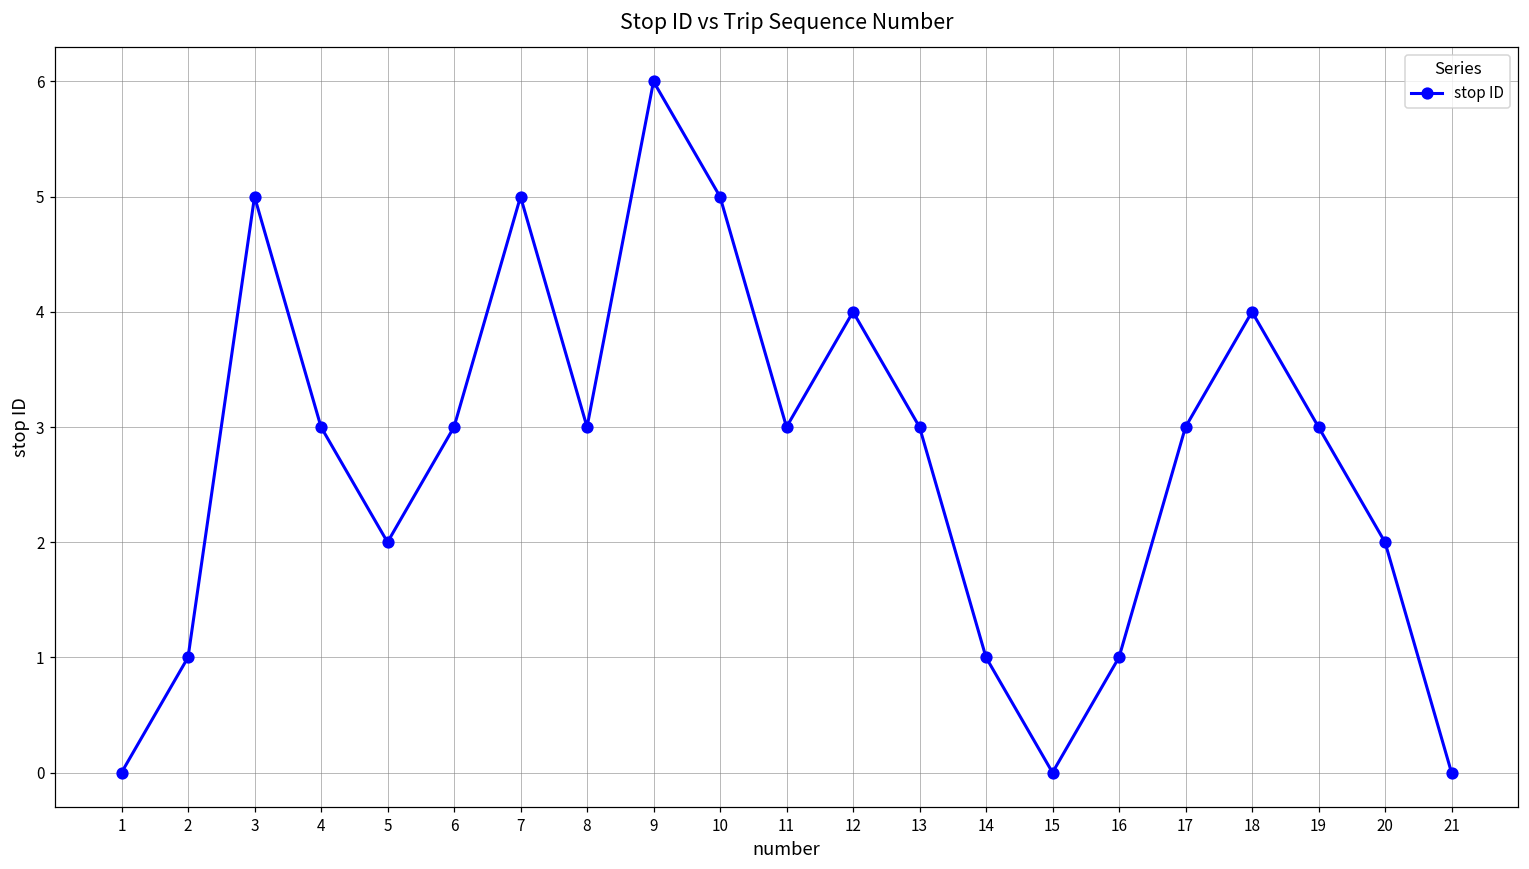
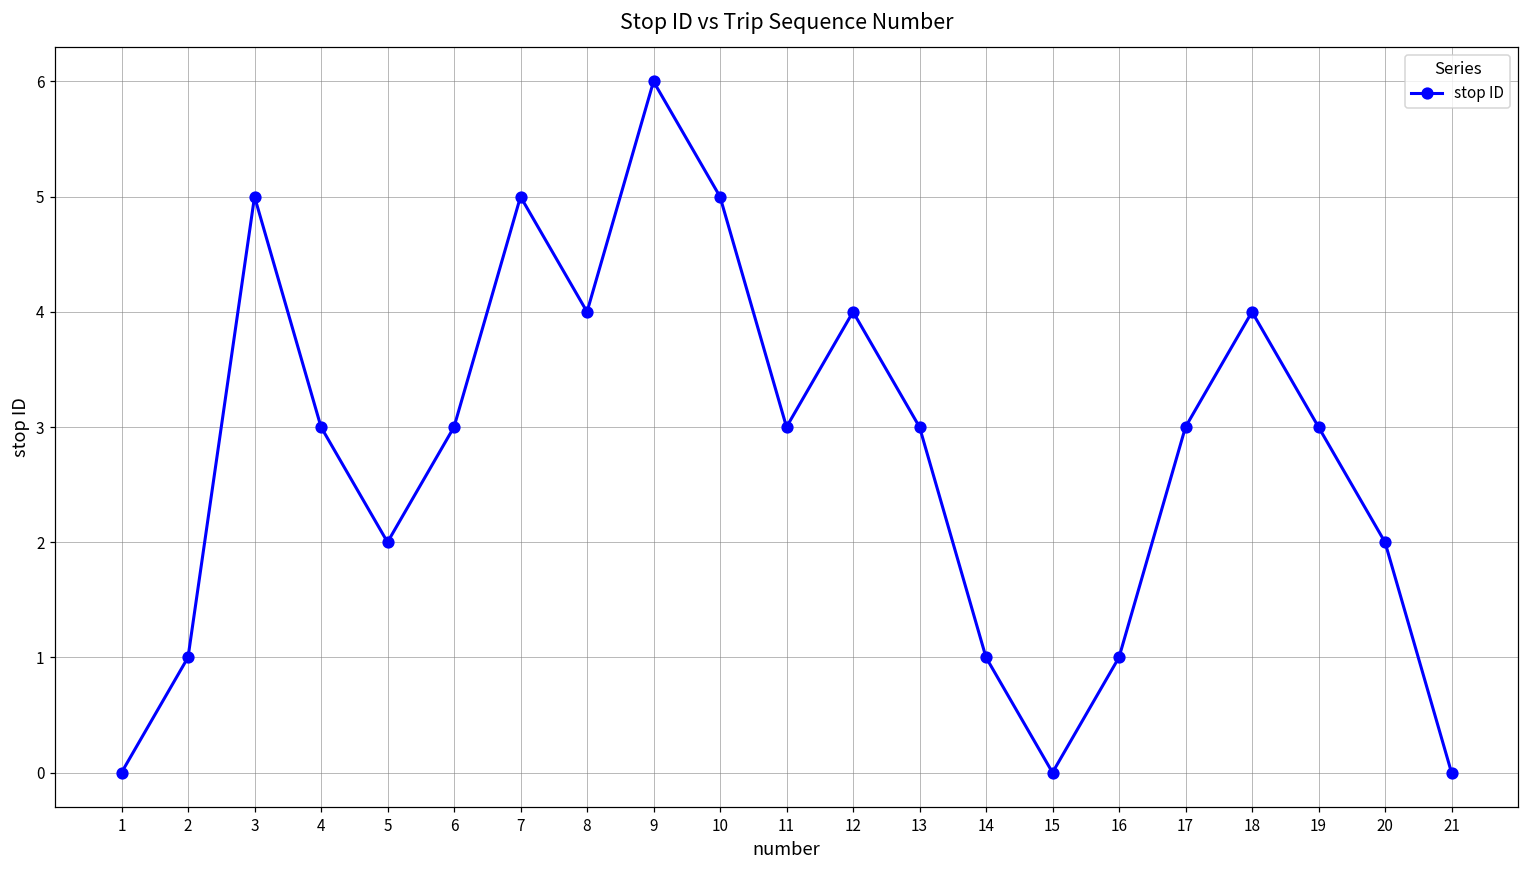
  {
    "1": 0,
    "2": 1,
    "3": 5,
    "4": 3,
    "5": 2,
    "6": 3,
    "7": 5,
-   "8": 3,
+   "8": 4,
    "9": 6,
    "10": 5,
    "11": 3,
    "12": 4,
    "13": 3,
    "14": 1,
    "15": 0,
    "16": 1,
    "17": 3,
    "18": 4,
    "19": 3,
    "20": 2,
    "21": 0
  }
